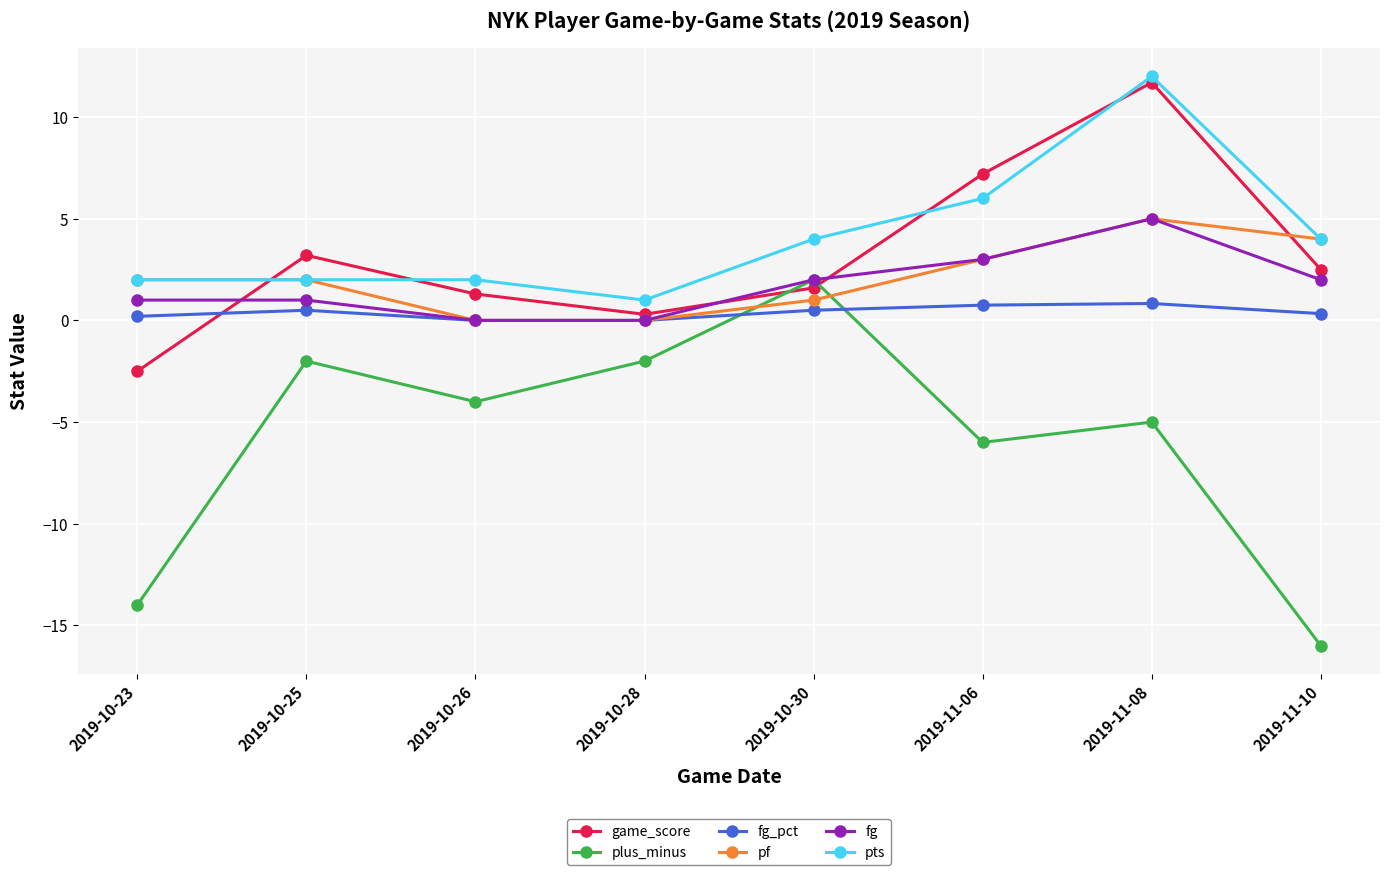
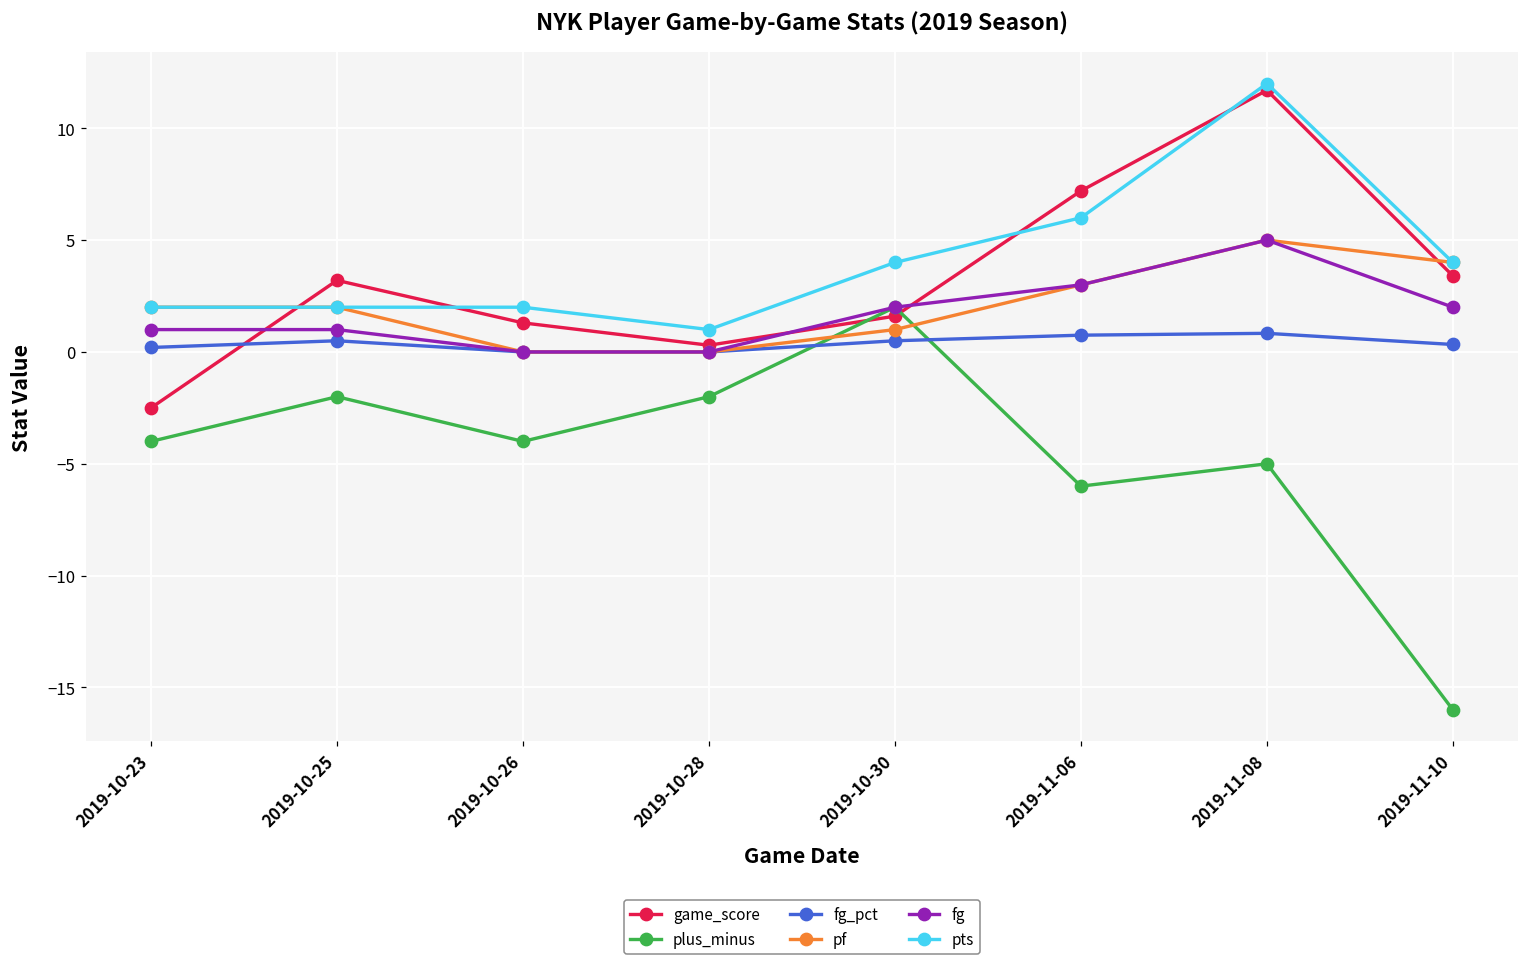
  {
    "game_score": {
      "2019-10-23": -2.5,
      "2019-10-25": 3.2,
      "2019-10-26": 1.3,
      "2019-10-28": 0.3,
      "2019-10-30": 1.6,
      "2019-11-06": 7.2,
      "2019-11-08": 11.7,
-     "2019-11-10": 2.5
+     "2019-11-10": 3.4
    },
    "plus_minus": {
-     "2019-10-23": -14,
+     "2019-10-23": -4,
      "2019-10-25": -2,
      "2019-10-26": -4,
      "2019-10-28": -2,
      "2019-11-06": -6,
      "2019-11-08": -5,
      "2019-11-10": -16
    },
    "fg_pct": {
      "2019-10-23": 0.2,
      "2019-10-25": 0.5,
      "2019-10-30": 0.5,
      "2019-11-06": 0.8,
      "2019-11-08": 0.8,
      "2019-11-10": 0.3
    },
    "pf": {
      "2019-10-30": 1.0
    },
    "fg": {
      "2019-10-23": 1.0,
      "2019-10-25": 1.0,
      "2019-11-10": 2.0
    },
    "pts": {
      "2019-10-26": 2.0,
      "2019-10-28": 1.0,
      "2019-10-30": 4.0,
      "2019-11-06": 6.0,
      "2019-11-08": 12.0
    }
  }
